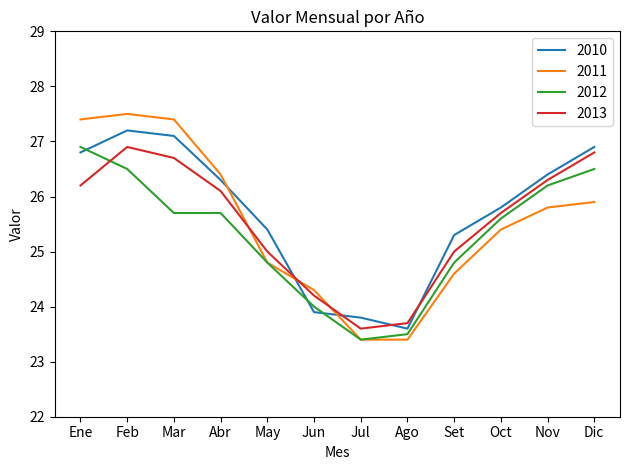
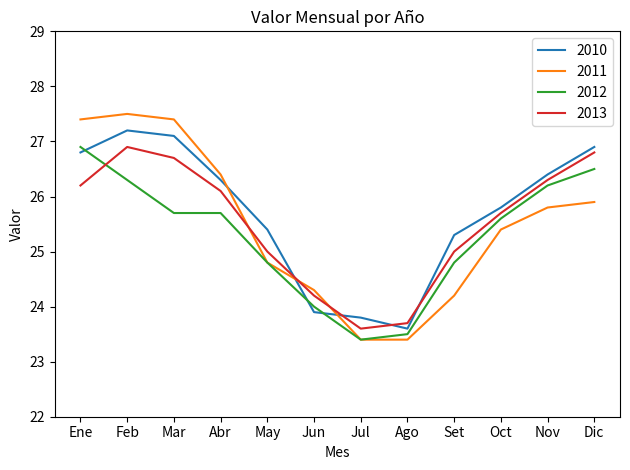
  {
    "2010": {
      "Ene": 26.8,
      "Feb": 27.2,
      "Mar": 27.1,
      "Abr": 26.3,
      "May": 25.4,
      "Jun": 23.9,
      "Jul": 23.8,
      "Ago": 23.6,
      "Set": 25.3,
      "Oct": 25.8,
      "Nov": 26.4,
      "Dic": 26.9
    },
    "2011": {
      "Ene": 27.4,
      "Feb": 27.5,
      "Mar": 27.4,
      "Abr": 26.4,
      "Jun": 24.3,
      "Ago": 23.4,
-     "Set": 24.6,
+     "Set": 24.2,
      "Oct": 25.4,
      "Nov": 25.8,
      "Dic": 25.9
    },
    "2012": {
      "Ene": 26.9,
-     "Feb": 26.5,
+     "Feb": 26.3,
      "Mar": 25.7,
      "Abr": 25.7,
      "Jun": 24.0,
      "Ago": 23.5,
      "Set": 24.8,
      "Oct": 25.6,
      "Nov": 26.2,
      "Dic": 26.5
    },
    "2013": {
      "Ene": 26.2,
      "Feb": 26.9,
      "Mar": 26.7,
      "Abr": 26.1,
      "May": 25.0,
      "Jun": 24.2,
      "Jul": 23.6,
      "Ago": 23.7,
      "Set": 25.0,
      "Oct": 25.7,
      "Nov": 26.3,
      "Dic": 26.8
    }
  }
